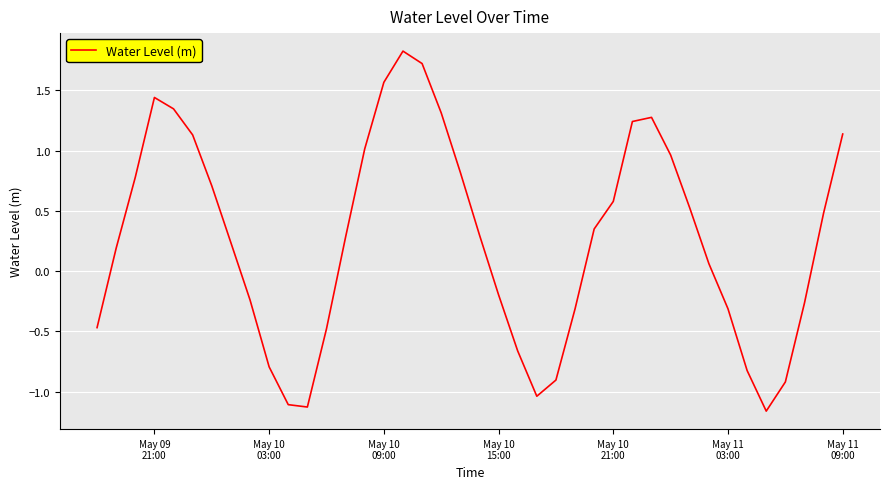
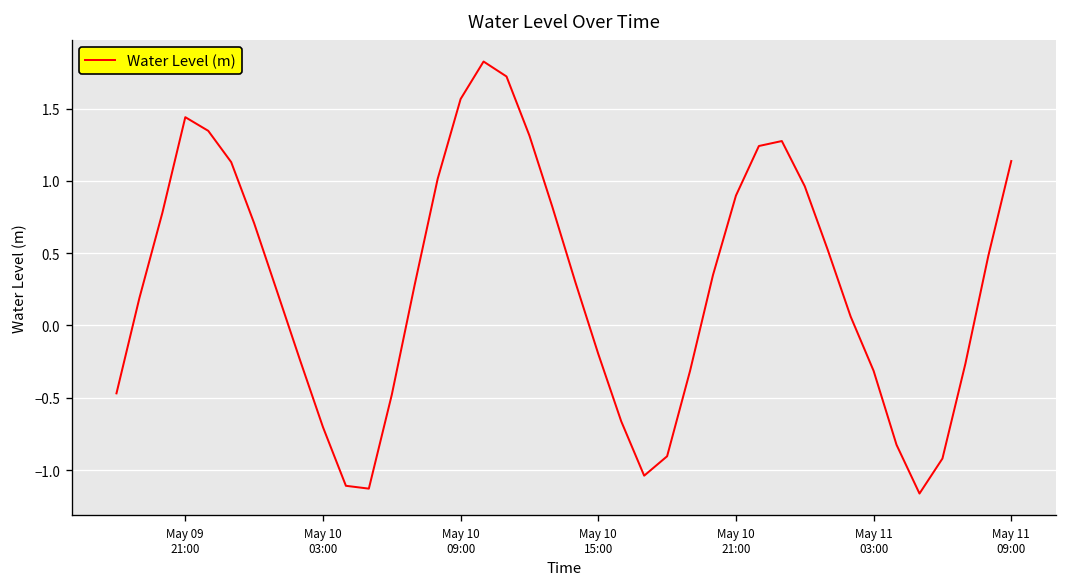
  {
    "May 09 21:00": 1.44,
-   "May 10 03:00": -0.80,
+   "May 10 03:00": -0.70,
    "May 10 09:00": 1.57,
    "May 10 15:00": -0.20,
-   "May 10 21:00": 0.58,
+   "May 10 21:00": 0.90,
    "May 11 03:00": -0.31,
    "May 11 09:00": 1.14
  }
